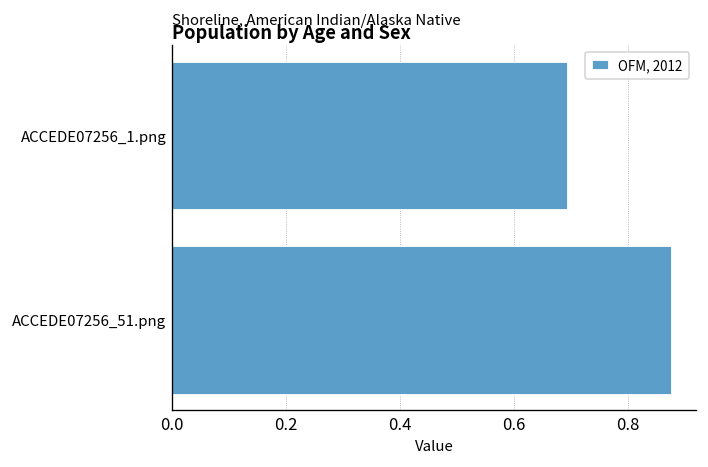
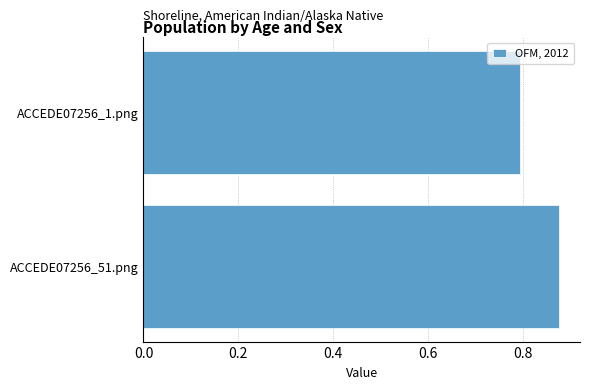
  {
-   "ACCEDE07256_1.png": 0.69,
+   "ACCEDE07256_1.png": 0.79,
    "ACCEDE07256_51.png": 0.88
  }
